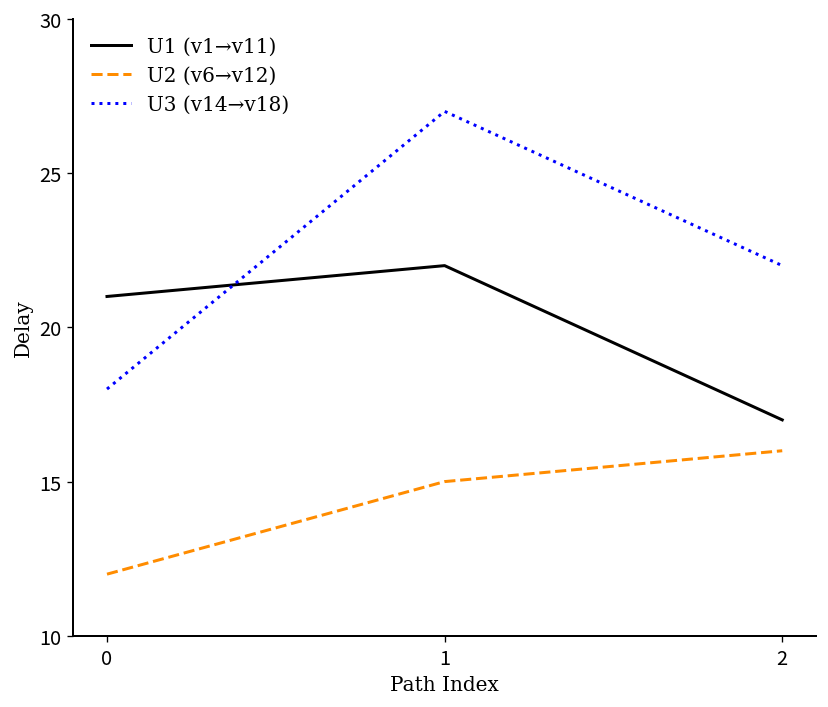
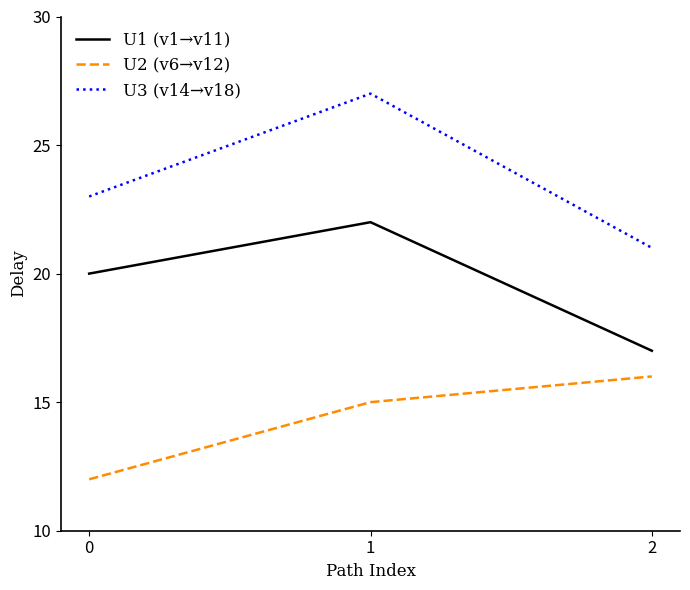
  {
    "U1 (v1→v11)": {
-     "0": 21,
+     "0": 20,
      "1": 22,
      "2": 17
    },
    "U2 (v6→v12)": {
      "0": 12,
      "1": 15,
      "2": 16
    },
    "U3 (v14→v18)": {
-     "0": 18,
+     "0": 23,
      "1": 27,
-     "2": 22
+     "2": 21
    }
  }
